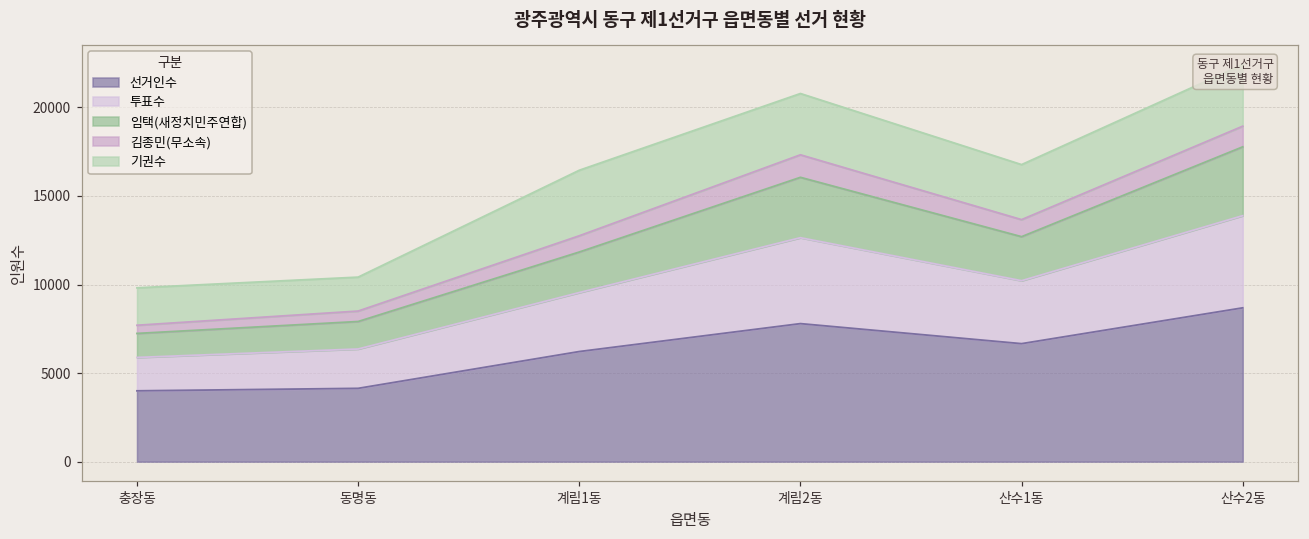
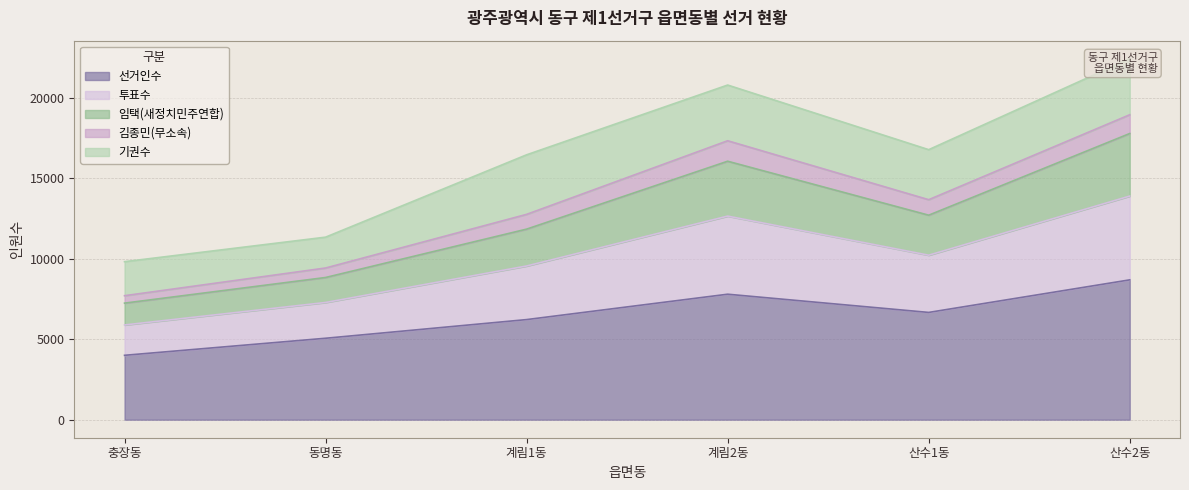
  {
    "선거인수": {
      "충장동": 4000,
-     "동명동": 4100,
+     "동명동": 5100,
      "계림1동": 6200,
      "계림2동": 7800,
      "산수1동": 6700,
      "산수2동": 8700
    }
  }
